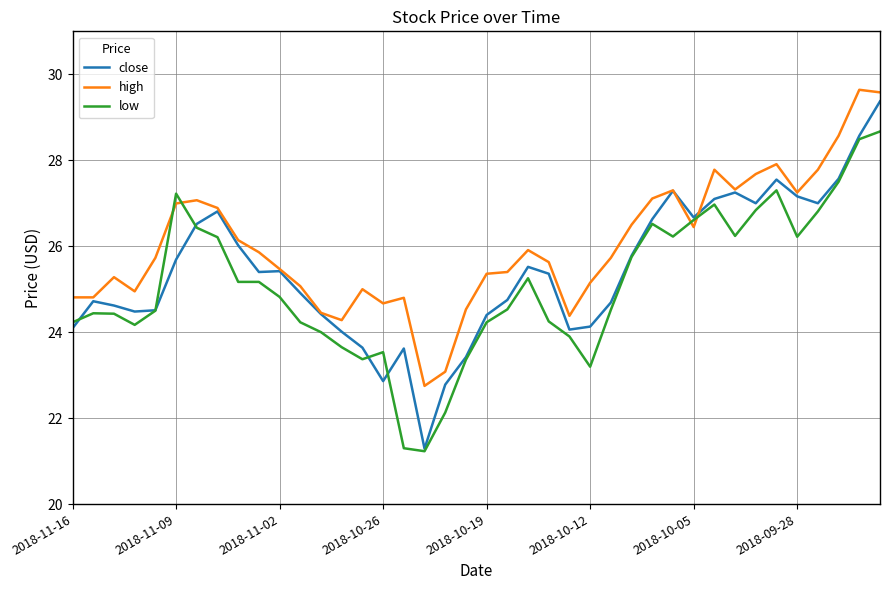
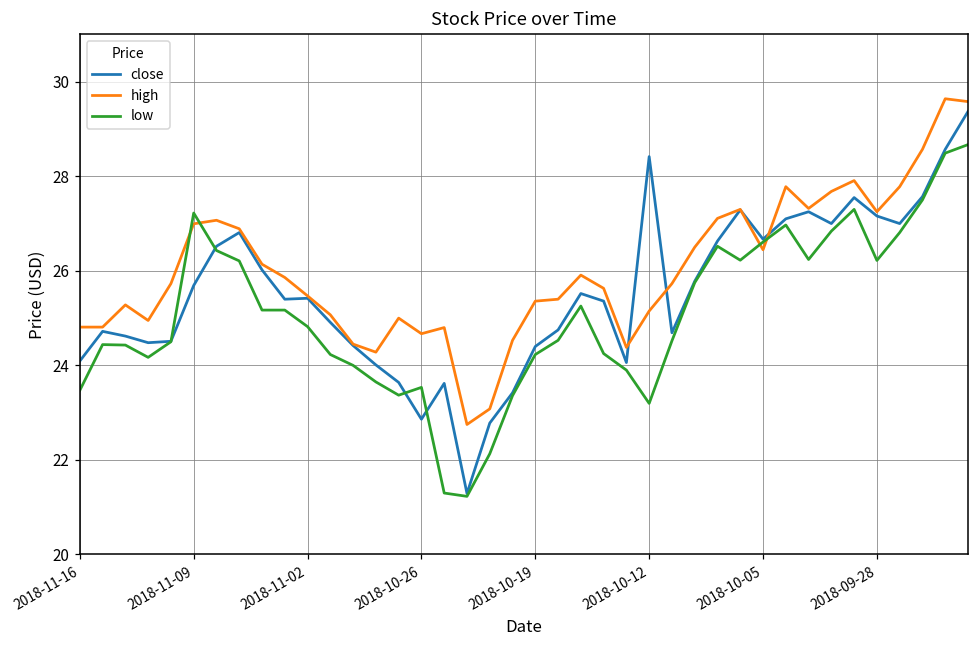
  {
    "close": {
      "2018-11-16": 24.1,
      "2018-11-09": 25.7,
      "2018-10-26": 22.9,
      "2018-10-19": 24.4,
-     "2018-10-12": 24.1,
+     "2018-10-12": 28.4,
      "2018-10-05": 26.7,
      "2018-09-28": 27.2
    },
    "high": {
      "2018-11-16": 24.8,
      "2018-11-09": 27.0,
      "2018-10-26": 24.7,
      "2018-10-19": 25.4,
      "2018-10-12": 25.1,
      "2018-10-05": 26.4,
      "2018-09-28": 27.3
    },
    "low": {
-     "2018-11-16": 24.2,
+     "2018-11-16": 23.5,
      "2018-11-09": 27.2,
      "2018-11-02": 24.8,
      "2018-10-26": 23.5,
      "2018-10-19": 24.2,
      "2018-10-12": 23.2,
      "2018-10-05": 26.6,
      "2018-09-28": 26.2
    }
  }
